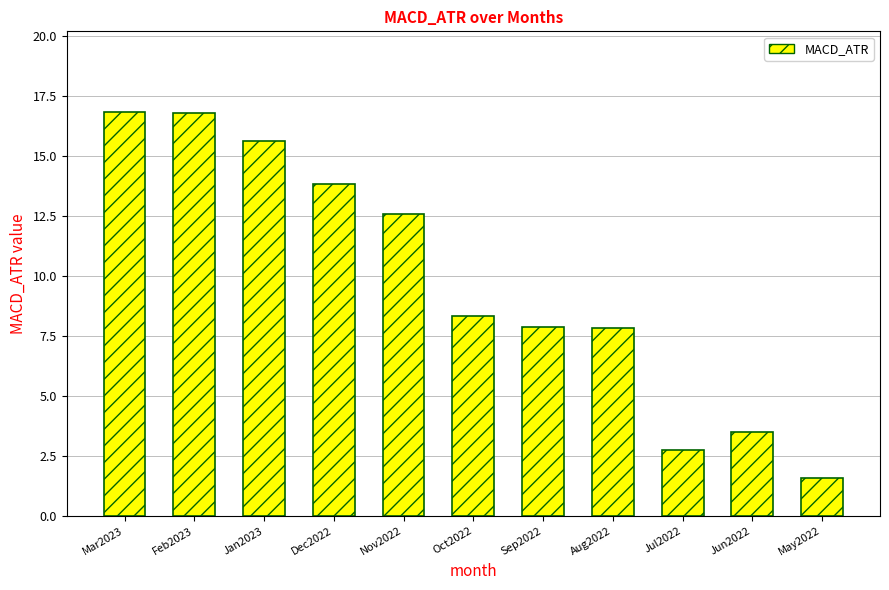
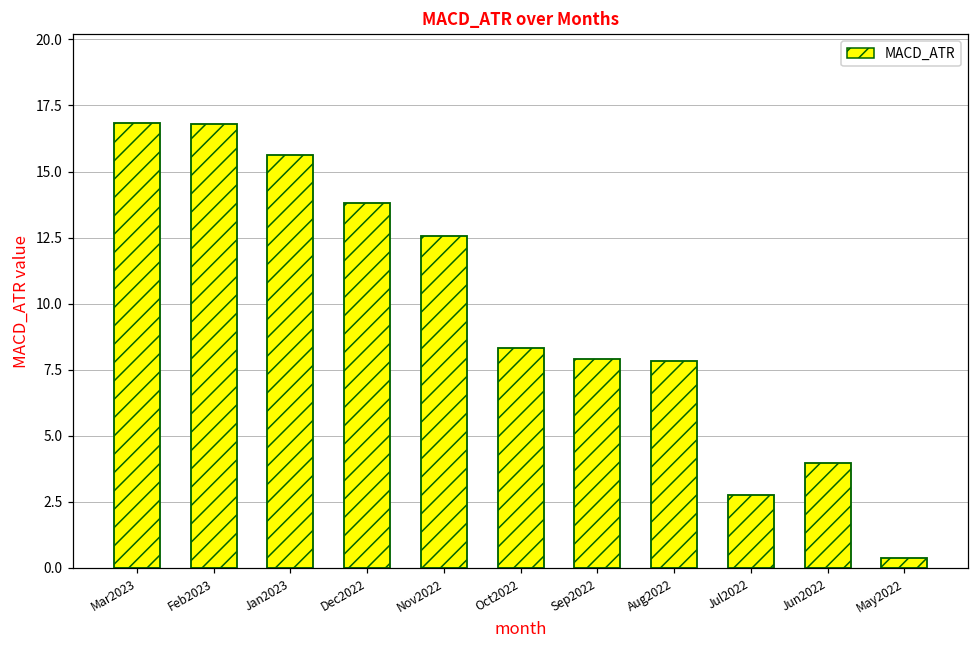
  {
    "Mar2023": 16.8,
    "Feb2023": 16.8,
    "Jan2023": 15.6,
    "Dec2022": 13.8,
    "Nov2022": 12.6,
    "Oct2022": 8.3,
    "Sep2022": 7.9,
    "Aug2022": 7.8,
    "Jul2022": 2.8,
-   "Jun2022": 3.5,
-   "May2022": 1.6
+   "Jun2022": 4.0,
+   "May2022": 0.4
  }
